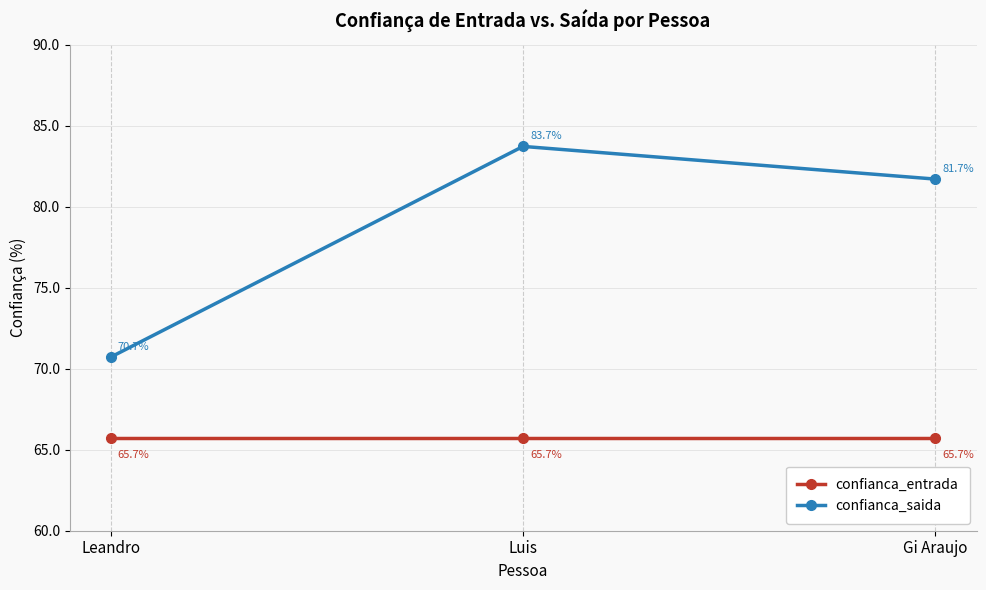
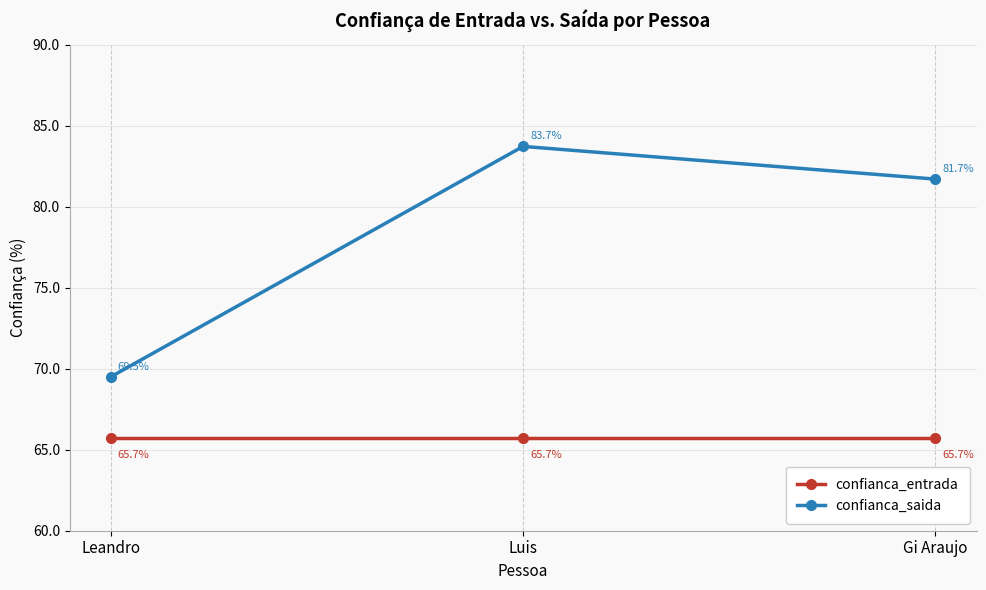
  {
    "confianca_entrada": {
      "Leandro": "65.7%",
      "Luis": "65.7%",
      "Gi Araujo": "65.7%"
    },
    "confianca_saida": {
-     "Leandro": "70.7%",
+     "Leandro": "69.5%",
      "Luis": "83.7%",
      "Gi Araujo": "81.7%"
    }
  }
